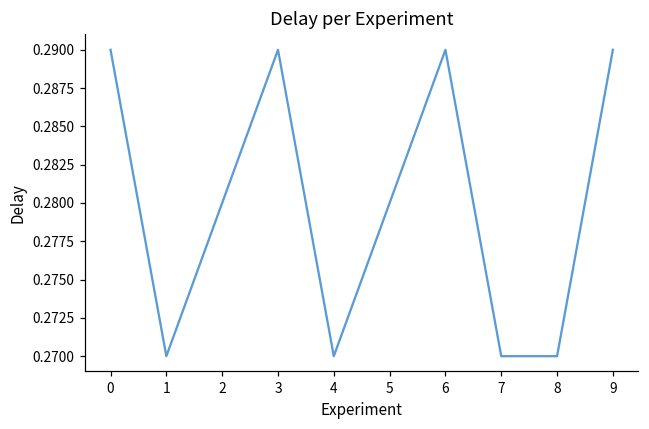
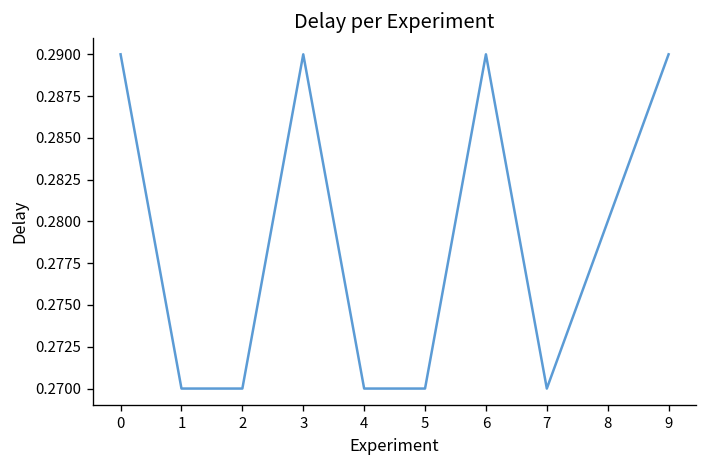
  {
    "0": 0.29,
    "1": 0.27,
-   "2": 0.28,
+   "2": 0.27,
    "3": 0.29,
    "4": 0.27,
-   "5": 0.28,
+   "5": 0.27,
    "6": 0.29,
    "7": 0.27,
-   "8": 0.27,
+   "8": 0.28,
    "9": 0.29
  }
